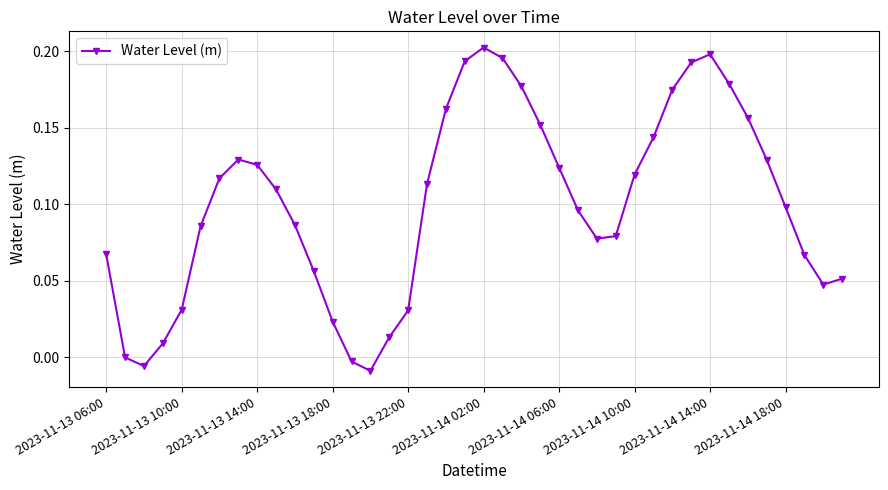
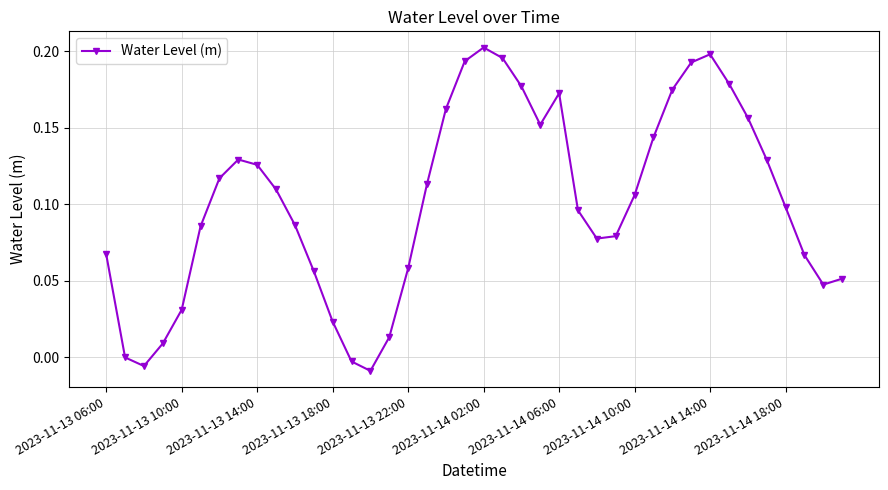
  {
    "2023-11-13 06:00": 0.067,
    "2023-11-13 10:00": 0.031,
    "2023-11-13 14:00": 0.126,
    "2023-11-13 18:00": 0.023,
-   "2023-11-13 22:00": 0.031,
+   "2023-11-13 22:00": 0.058,
    "2023-11-14 02:00": 0.202,
-   "2023-11-14 06:00": 0.124,
-   "2023-11-14 10:00": 0.119,
+   "2023-11-14 06:00": 0.172,
+   "2023-11-14 10:00": 0.106,
    "2023-11-14 14:00": 0.198,
    "2023-11-14 18:00": 0.098
  }
